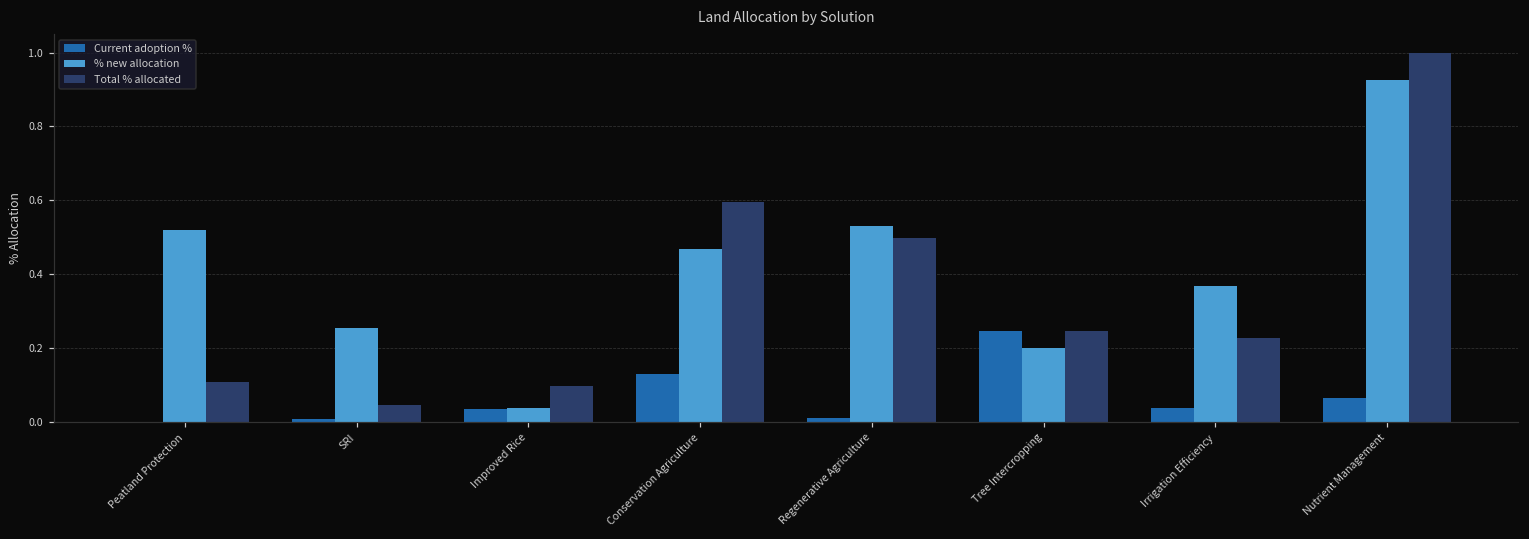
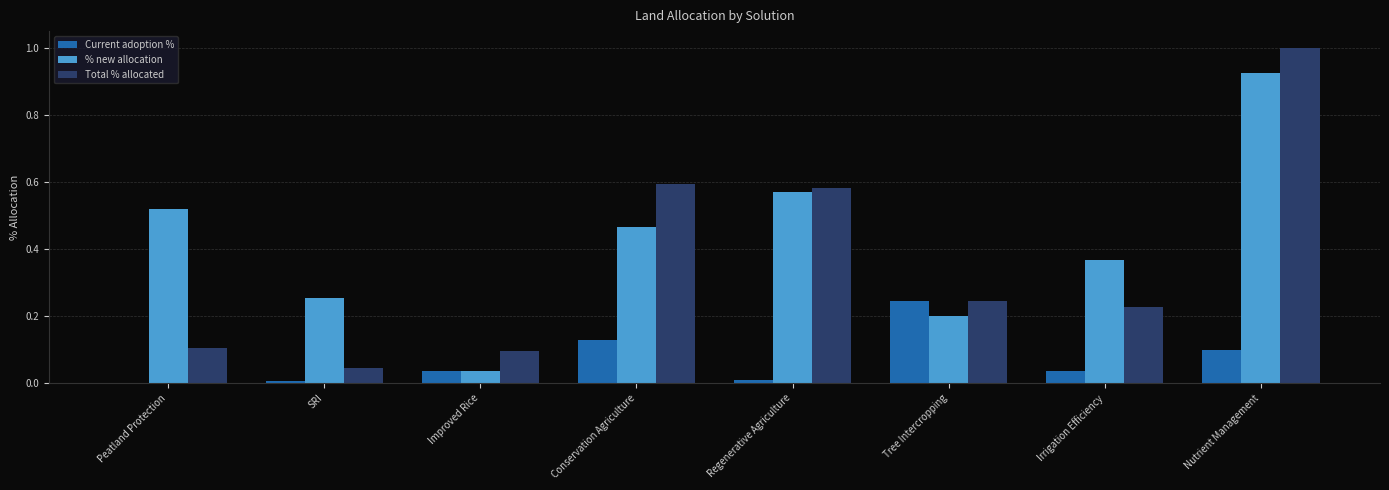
  {
    "Current adoption %": {
      "Peatland Protection": 0.00,
      "Improved Rice": 0.04,
      "Conservation Agriculture": 0.13,
      "Regenerative Agriculture": 0.01,
      "Tree Intercropping": 0.24,
      "Irrigation Efficiency": 0.04,
-     "Nutrient Management": 0.06
+     "Nutrient Management": 0.10
    },
    "% new allocation": {
      "Peatland Protection": 0.52,
      "SRI": 0.25,
      "Improved Rice": 0.04,
      "Conservation Agriculture": 0.47,
-     "Regenerative Agriculture": 0.53,
+     "Regenerative Agriculture": 0.57,
      "Tree Intercropping": 0.20,
      "Irrigation Efficiency": 0.37,
      "Nutrient Management": 0.93
    },
    "Total % allocated": {
      "Peatland Protection": 0.11,
      "SRI": 0.05,
      "Improved Rice": 0.10,
      "Conservation Agriculture": 0.60,
-     "Regenerative Agriculture": 0.50,
+     "Regenerative Agriculture": 0.58,
      "Tree Intercropping": 0.24,
      "Irrigation Efficiency": 0.23,
      "Nutrient Management": 1.00
    }
  }
